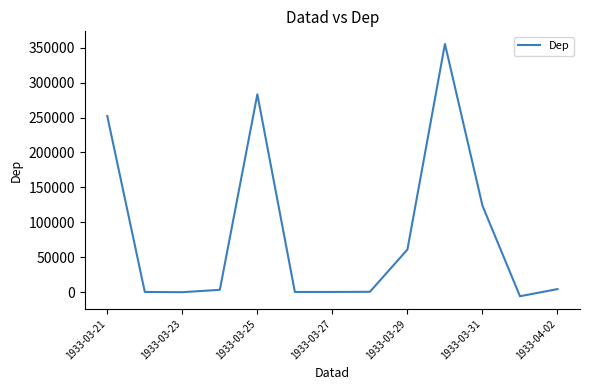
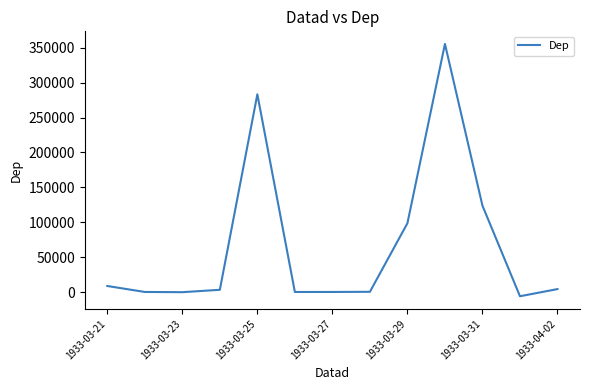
  {
-   "1933-03-21": 250000,
+   "1933-03-21": 10000,
    "1933-03-23": 0,
    "1933-03-25": 280000,
    "1933-03-27": 0,
-   "1933-03-29": 60000,
+   "1933-03-29": 100000,
    "1933-03-31": 120000,
    "1933-04-02": 0
  }
